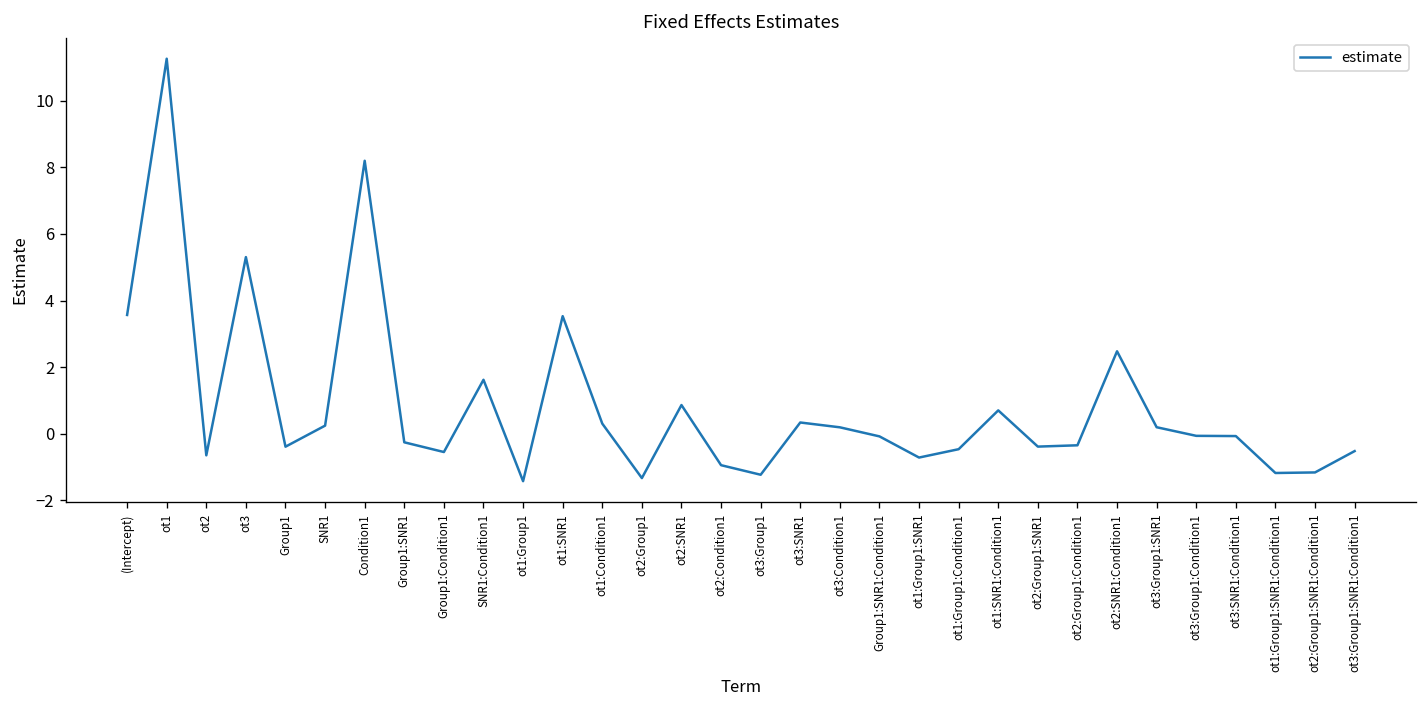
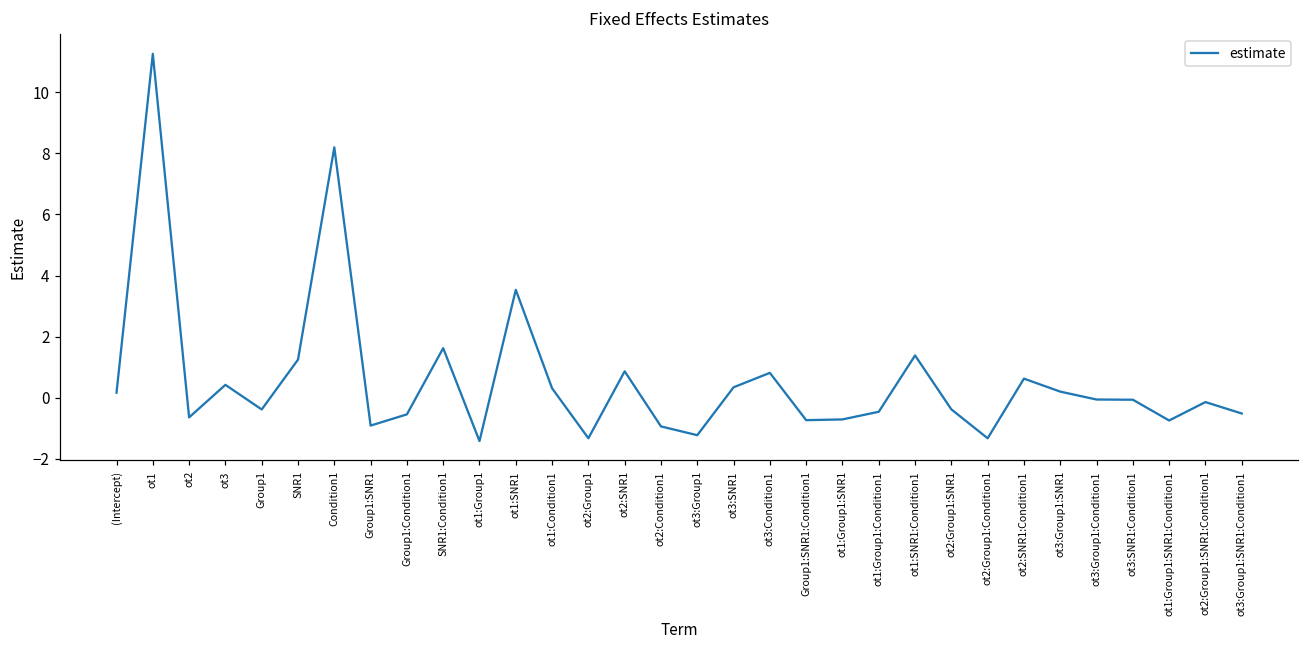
  {
-   "(Intercept)": 3.6,
+   "(Intercept)": 0.2,
    "ot1": 11.3,
    "ot2": -0.6,
-   "ot3": 5.3,
+   "ot3": 0.4,
    "Group1": -0.4,
-   "SNR1": 0.2,
+   "SNR1": 1.2,
    "Condition1": 8.2,
-   "Group1:SNR1": -0.3,
+   "Group1:SNR1": -0.9,
    "Group1:Condition1": -0.6,
    "SNR1:Condition1": 1.6,
    "ot1:Group1": -1.4,
    "ot1:SNR1": 3.5,
    "ot1:Condition1": 0.3,
    "ot2:Group1": -1.3,
    "ot2:SNR1": 0.9,
    "ot2:Condition1": -0.9,
    "ot3:Group1": -1.2,
    "ot3:SNR1": 0.3,
-   "ot3:Condition1": 0.2,
-   "Group1:SNR1:Condition1": -0.1,
+   "ot3:Condition1": 0.8,
+   "Group1:SNR1:Condition1": -0.7,
    "ot1:Group1:SNR1": -0.7,
    "ot1:Group1:Condition1": -0.5,
-   "ot1:SNR1:Condition1": 0.7,
+   "ot1:SNR1:Condition1": 1.4,
    "ot2:Group1:SNR1": -0.4,
-   "ot2:Group1:Condition1": -0.3,
-   "ot2:SNR1:Condition1": 2.5,
+   "ot2:Group1:Condition1": -1.3,
+   "ot2:SNR1:Condition1": 0.6,
    "ot3:Group1:SNR1": 0.2,
    "ot3:Group1:Condition1": -0.1,
    "ot3:SNR1:Condition1": -0.1,
-   "ot1:Group1:SNR1:Condition1": -1.2,
-   "ot2:Group1:SNR1:Condition1": -1.2,
+   "ot1:Group1:SNR1:Condition1": -0.8,
+   "ot2:Group1:SNR1:Condition1": -0.1,
    "ot3:Group1:SNR1:Condition1": -0.5
  }
